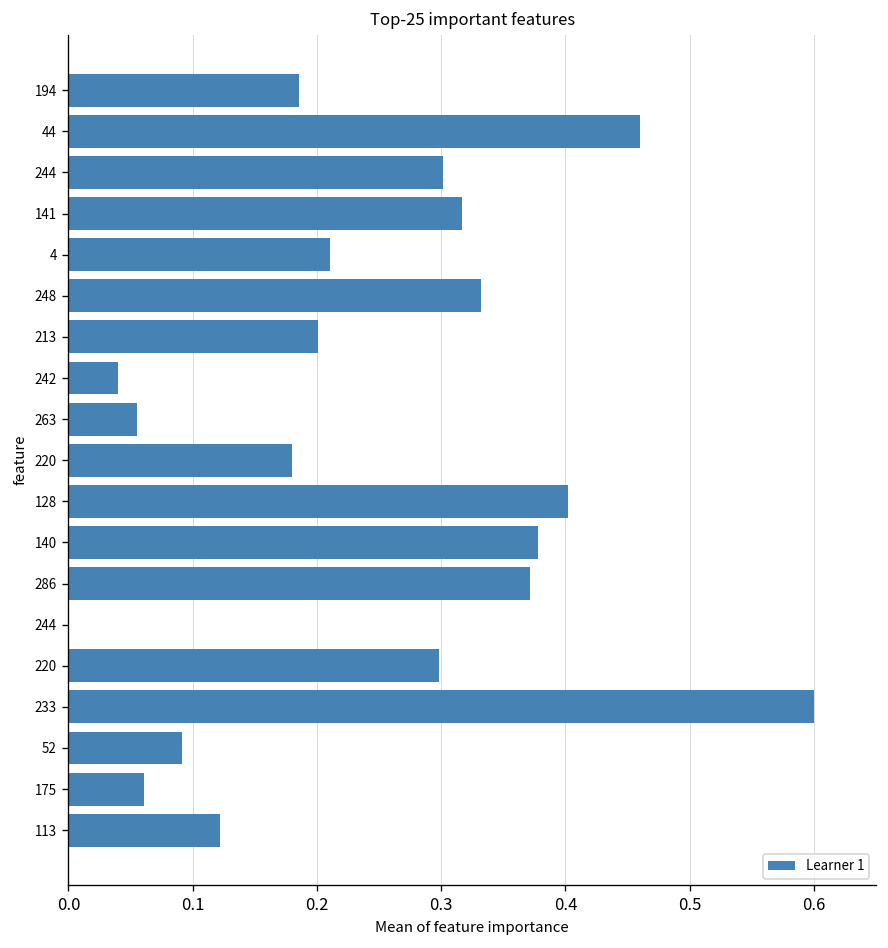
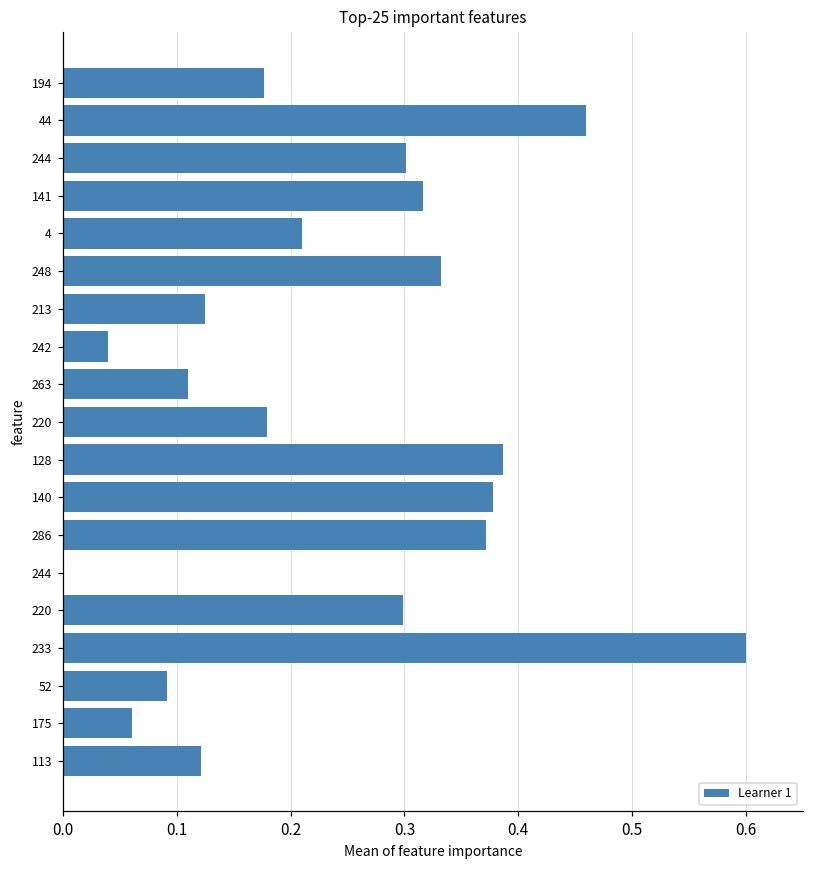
  {
-   "194": 0.186,
+   "194": 0.177,
    "44": 0.460,
    "141": 0.317,
    "4": 0.210,
    "248": 0.332,
-   "213": 0.201,
+   "213": 0.125,
    "242": 0.040,
-   "263": 0.055,
-   "128": 0.402,
+   "263": 0.110,
+   "128": 0.387,
    "140": 0.378,
    "286": 0.372,
    "233": 0.600,
    "52": 0.091,
    "175": 0.061,
    "113": 0.122
  }
